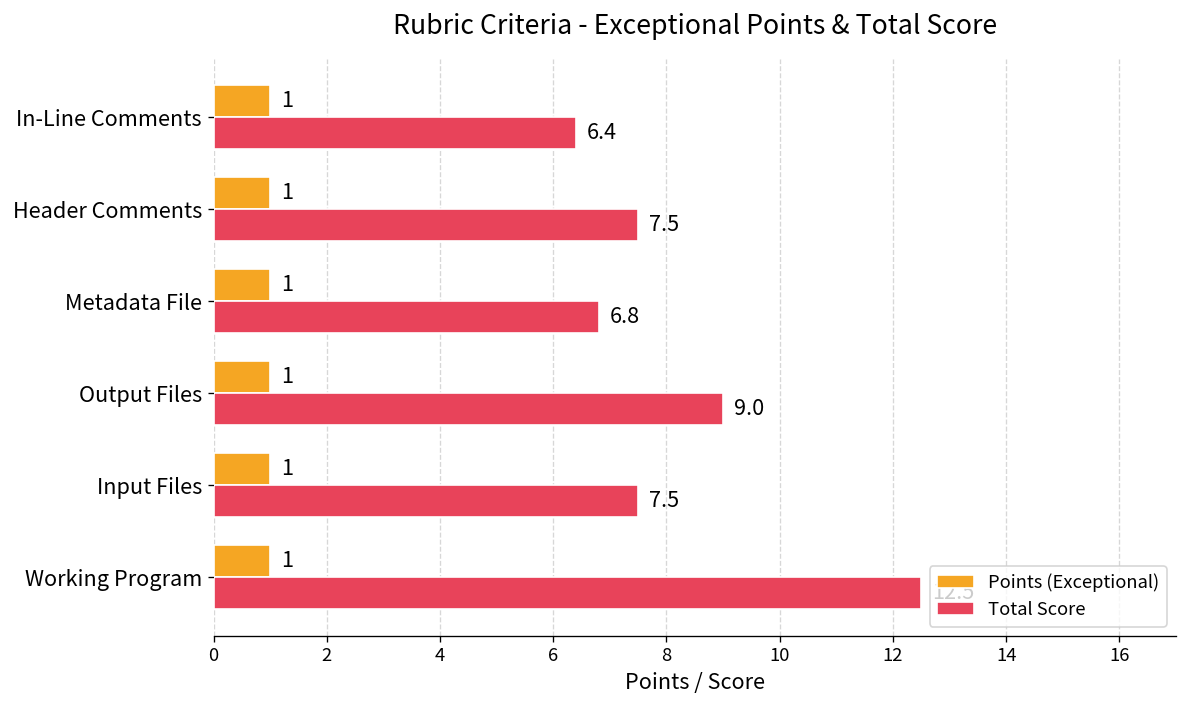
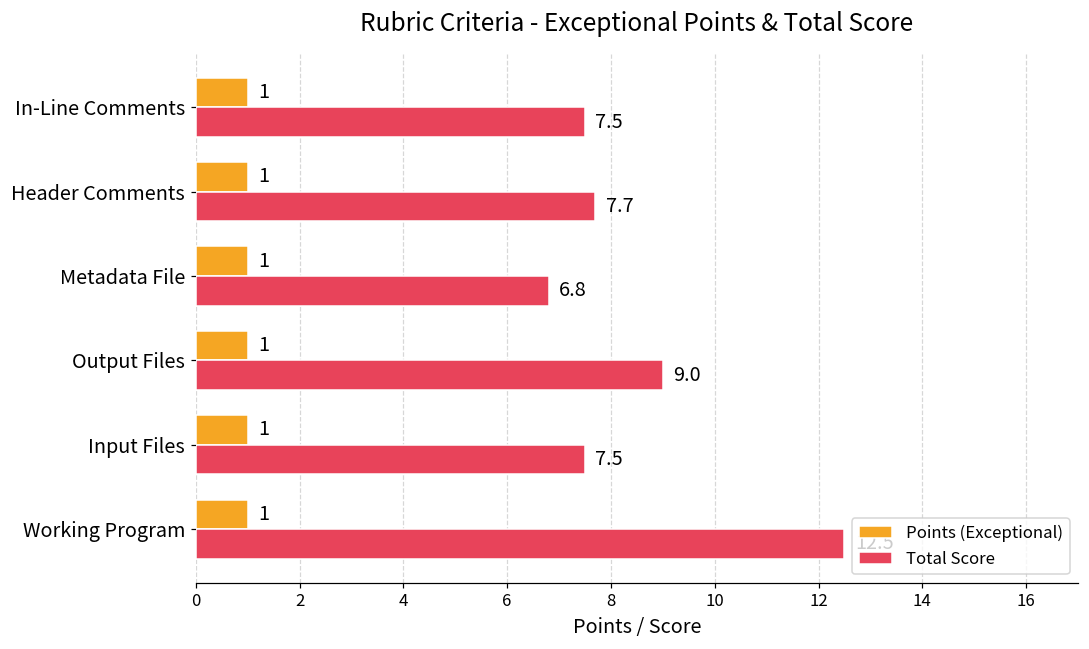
  {
    "Points (Exceptional)": {
      "In-Line Comments": 1,
      "Header Comments": 1,
      "Metadata File": 1,
      "Output Files": 1,
      "Input Files": 1,
      "Working Program": 1
    },
    "Total Score": {
-     "In-Line Comments": 6.4,
-     "Header Comments": 7.5,
+     "In-Line Comments": 7.5,
+     "Header Comments": 7.7,
      "Metadata File": 6.8,
      "Output Files": 9.0,
      "Input Files": 7.5
    }
  }
